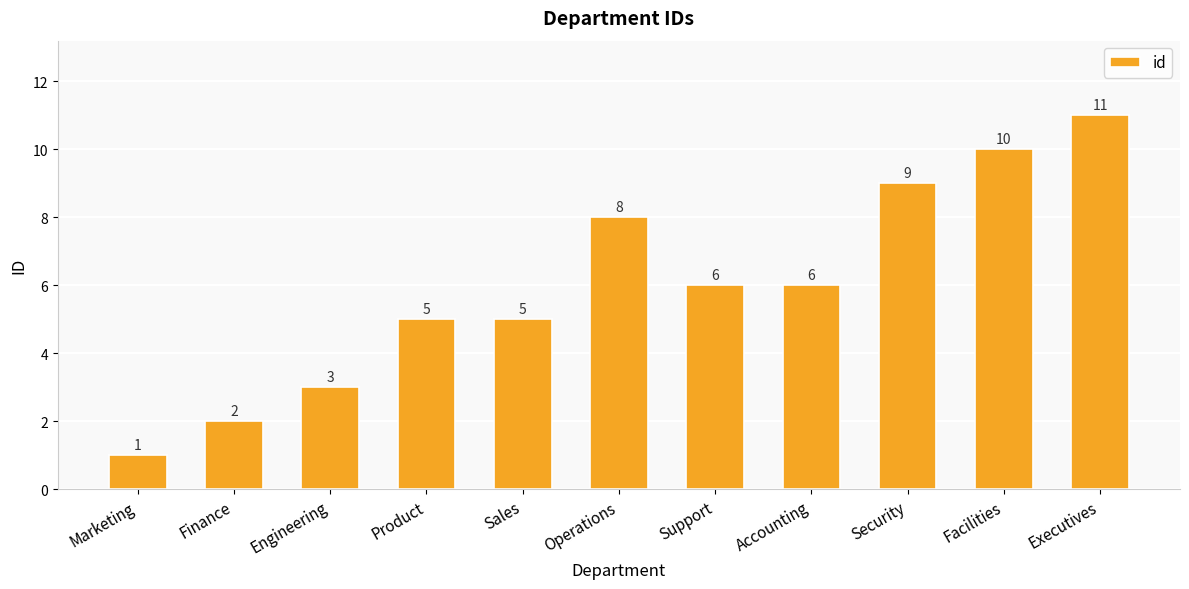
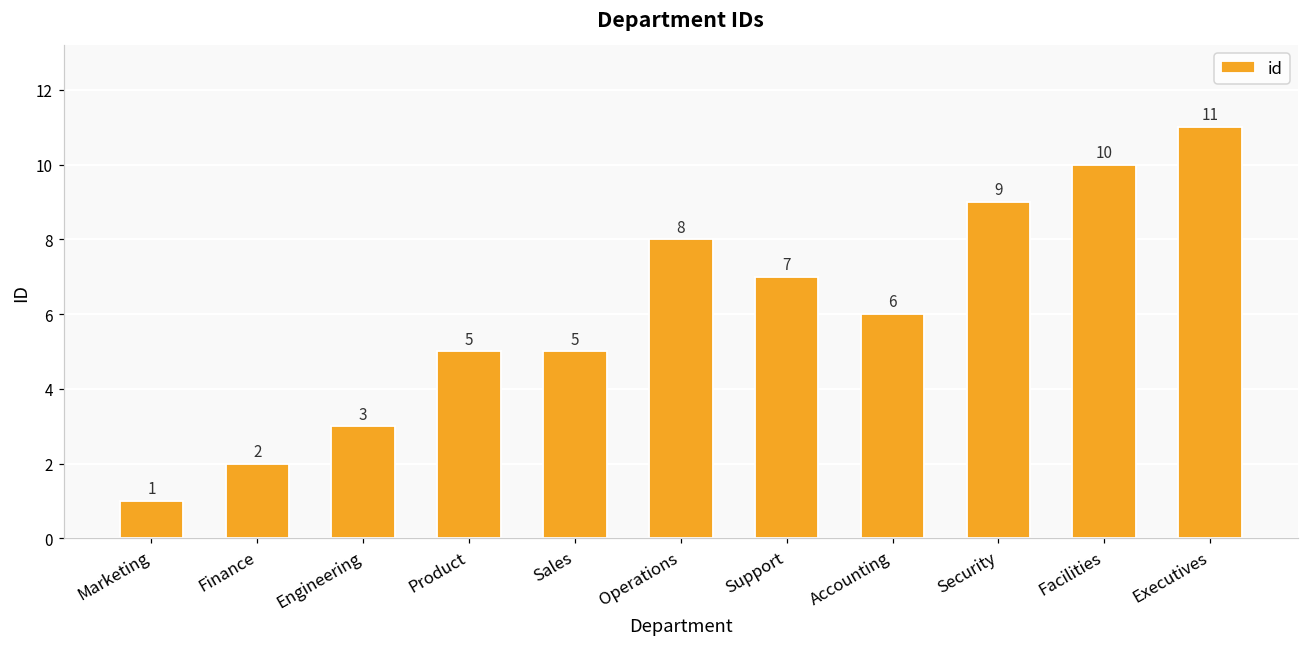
  {
    "Marketing": 1,
    "Finance": 2,
    "Engineering": 3,
    "Product": 5,
    "Sales": 5,
    "Operations": 8,
-   "Support": 6,
+   "Support": 7,
    "Accounting": 6,
    "Security": 9,
    "Facilities": 10,
    "Executives": 11
  }
